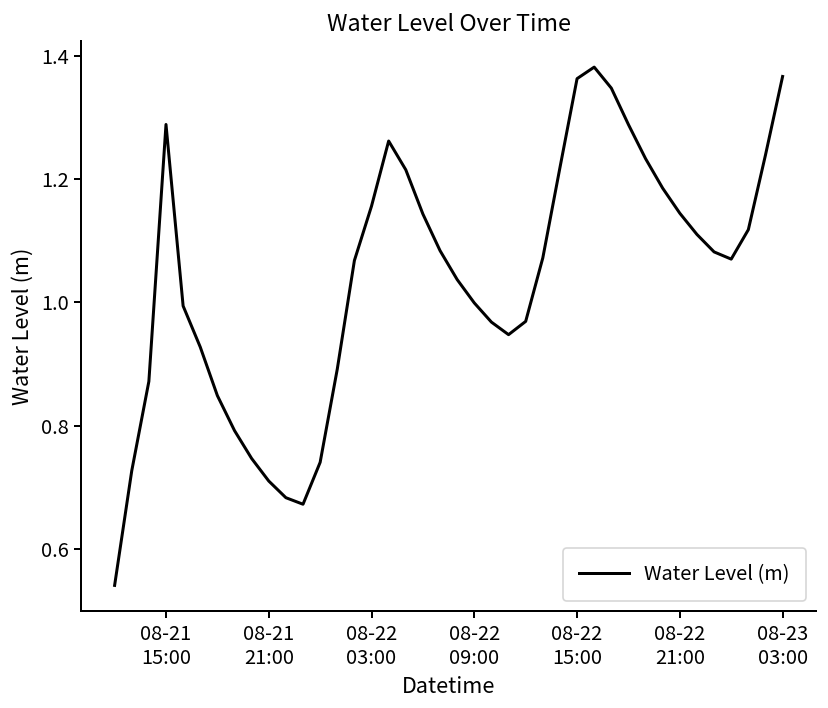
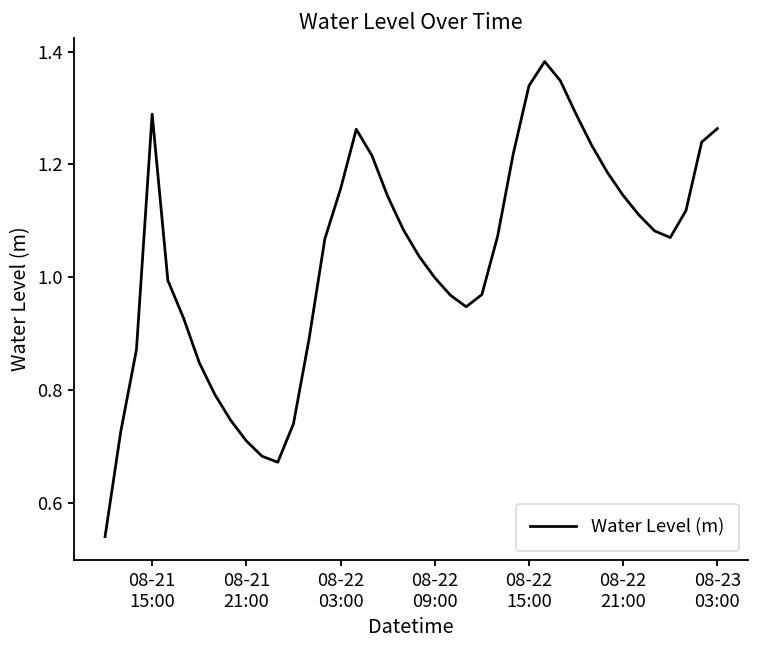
  {
    "08-21 15:00": 1.29,
    "08-21 21:00": 0.71,
    "08-22 03:00": 1.16,
    "08-22 09:00": 1.00,
-   "08-22 15:00": 1.36,
+   "08-22 15:00": 1.34,
    "08-22 21:00": 1.14,
-   "08-23 03:00": 1.37
+   "08-23 03:00": 1.26
  }
